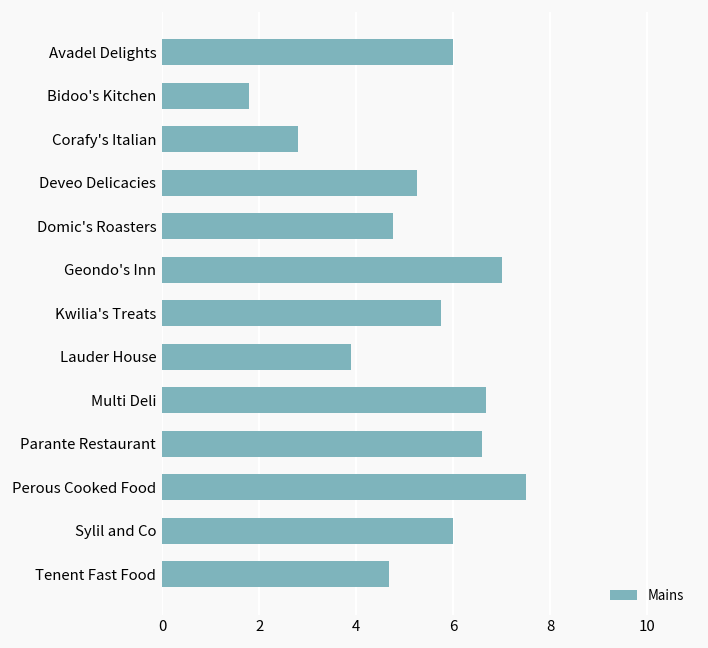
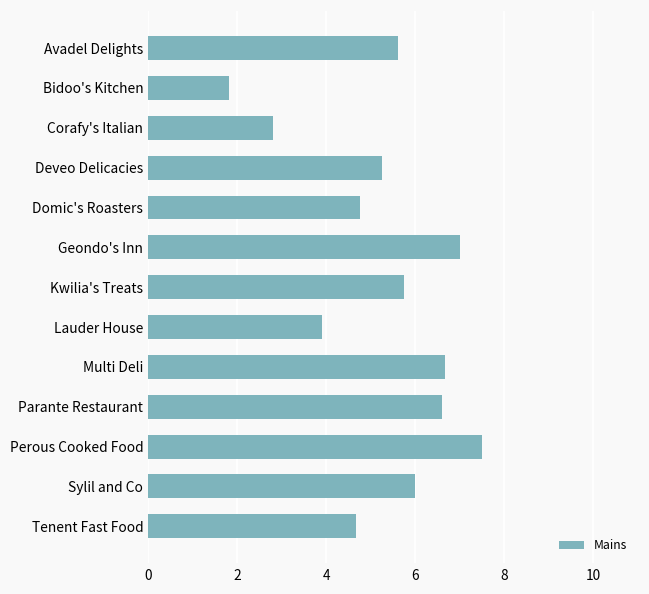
  {
-   "Avadel Delights": 6.0,
+   "Avadel Delights": 5.6,
    "Bidoo's Kitchen": 1.8,
    "Corafy's Italian": 2.8,
    "Deveo Delicacies": 5.3,
    "Domic's Roasters": 4.8,
    "Geondo's Inn": 7.0,
    "Kwilia's Treats": 5.8,
    "Lauder House": 3.9,
    "Multi Deli": 6.7,
    "Parante Restaurant": 6.6,
    "Perous Cooked Food": 7.5,
    "Sylil and Co": 6.0,
    "Tenent Fast Food": 4.7
  }
